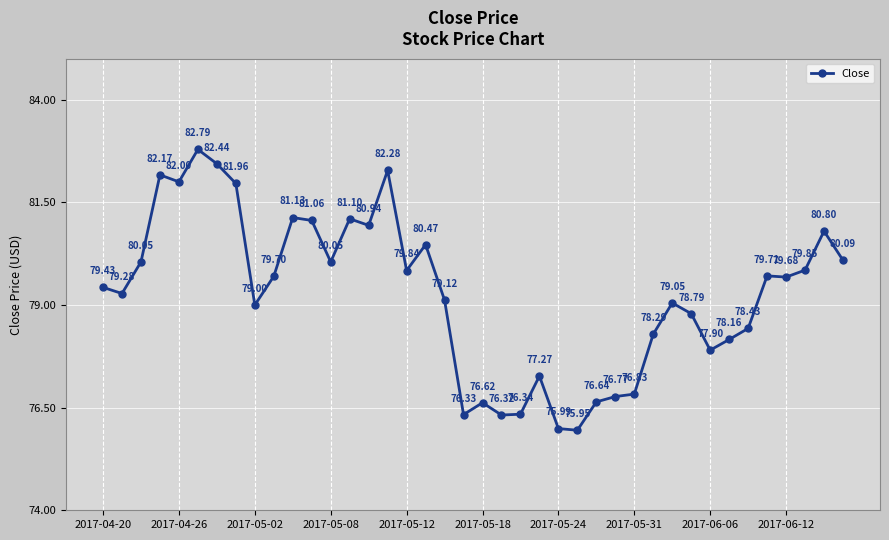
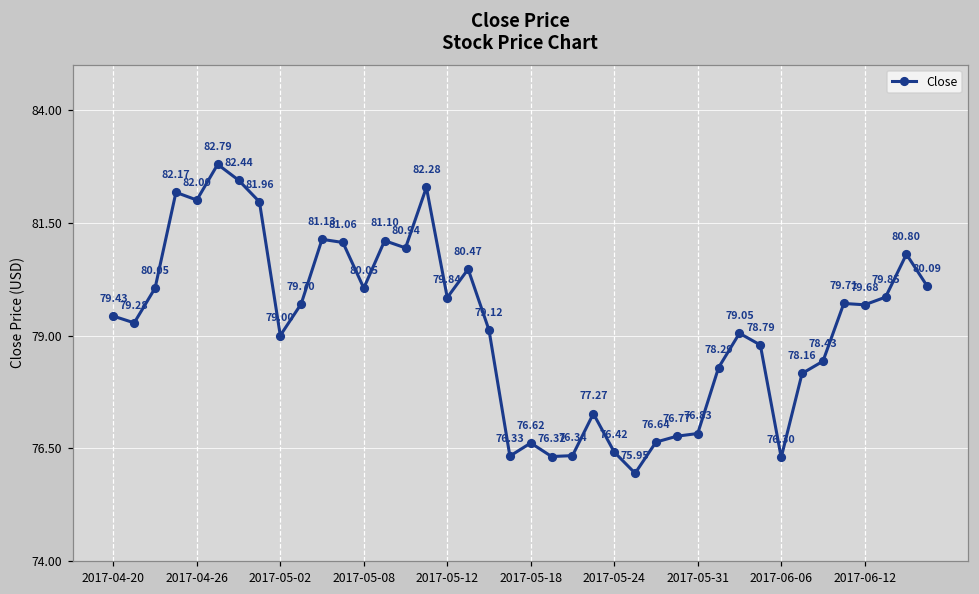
  {
    "2017-04-20": 79.43,
    "2017-04-26": 82.00,
    "2017-05-02": 79.00,
    "2017-05-08": 80.05,
    "2017-05-12": 79.84,
    "2017-05-18": 76.62,
-   "2017-05-24": 75.99,
-   "2017-06-06": 77.90
+   "2017-05-24": 76.42,
+   "2017-06-06": 76.30
  }
